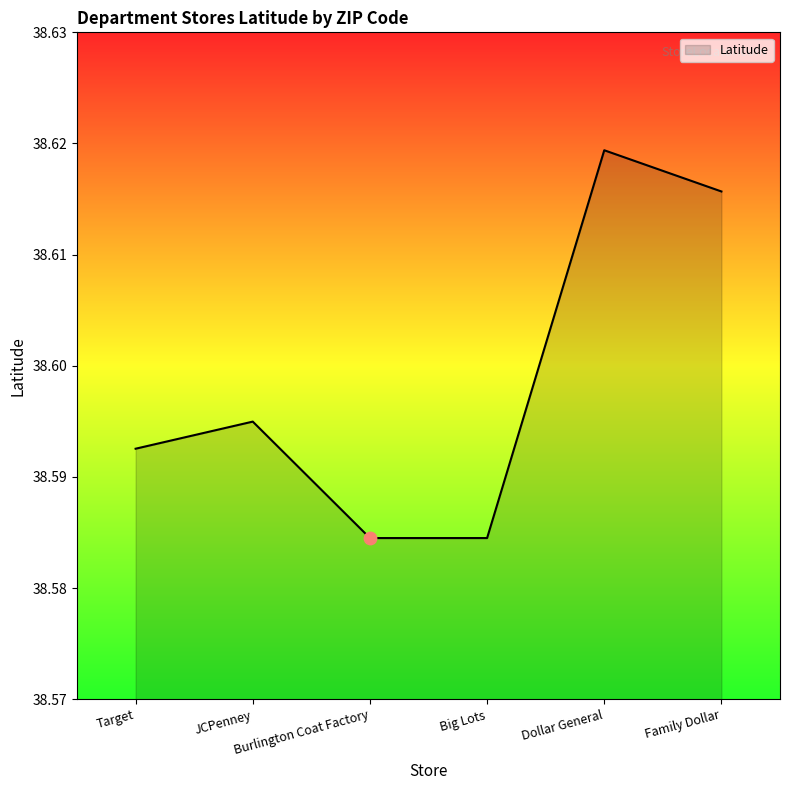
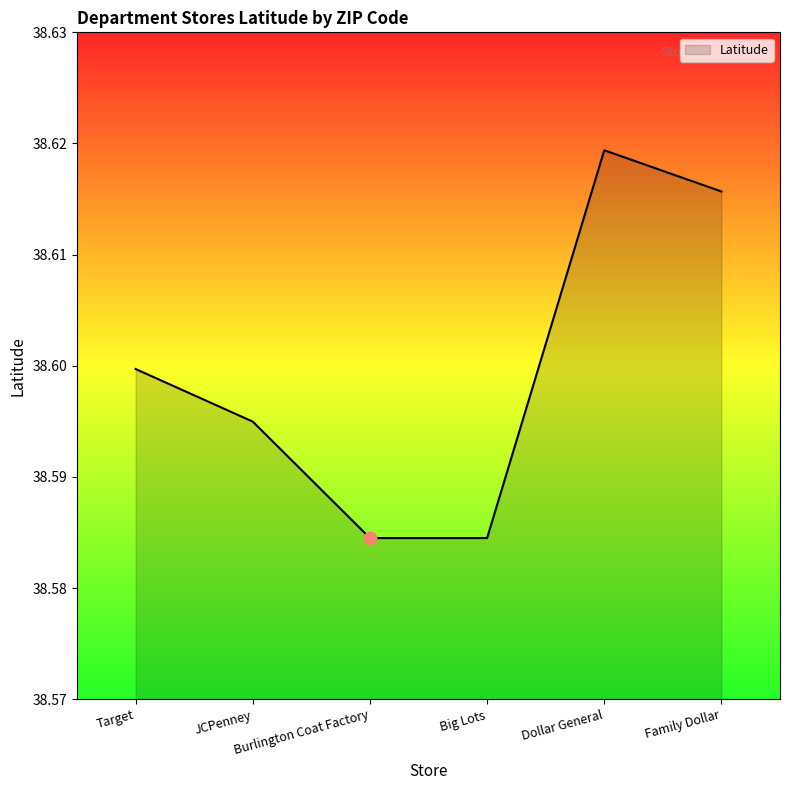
  {
    "Latitude": {
-     "Target": 38.5925,
+     "Target": 38.5997,
      "JCPenney": 38.5950,
      "Big Lots": 38.5845,
      "Dollar General": 38.6194,
      "Family Dollar": 38.6157
    }
  }
